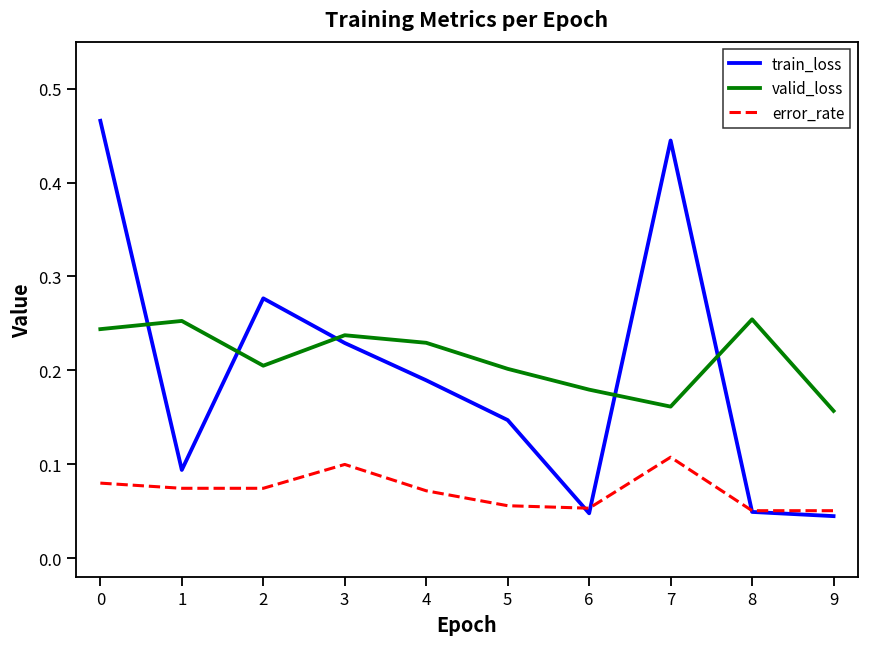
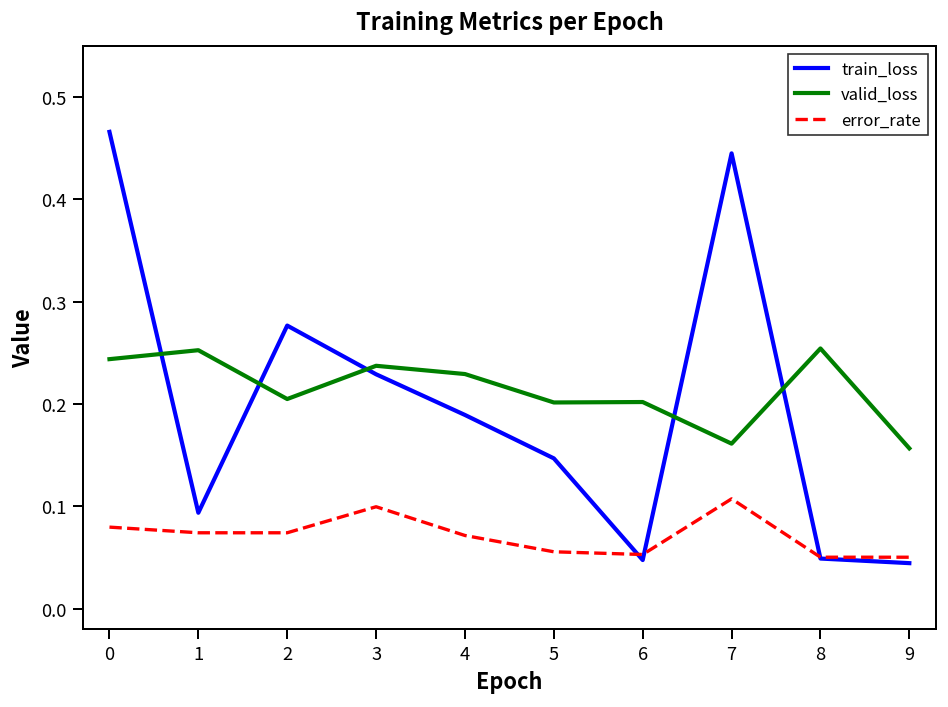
  {
    "train_loss": {
      "0": 0.47,
      "1": 0.09,
      "2": 0.28,
      "3": 0.23,
      "4": 0.19,
      "5": 0.15,
      "6": 0.05,
      "7": 0.44,
      "9": 0.04
    },
    "valid_loss": {
      "0": 0.24,
      "1": 0.25,
      "2": 0.20,
      "3": 0.24,
      "4": 0.23,
      "5": 0.20,
-     "6": 0.18,
+     "6": 0.20,
      "7": 0.16,
      "8": 0.25,
      "9": 0.16
    },
    "error_rate": {
      "0": 0.08,
      "1": 0.07,
      "2": 0.07,
      "3": 0.10,
      "4": 0.07,
      "5": 0.06,
      "6": 0.05,
      "7": 0.11,
      "9": 0.05
    }
  }
